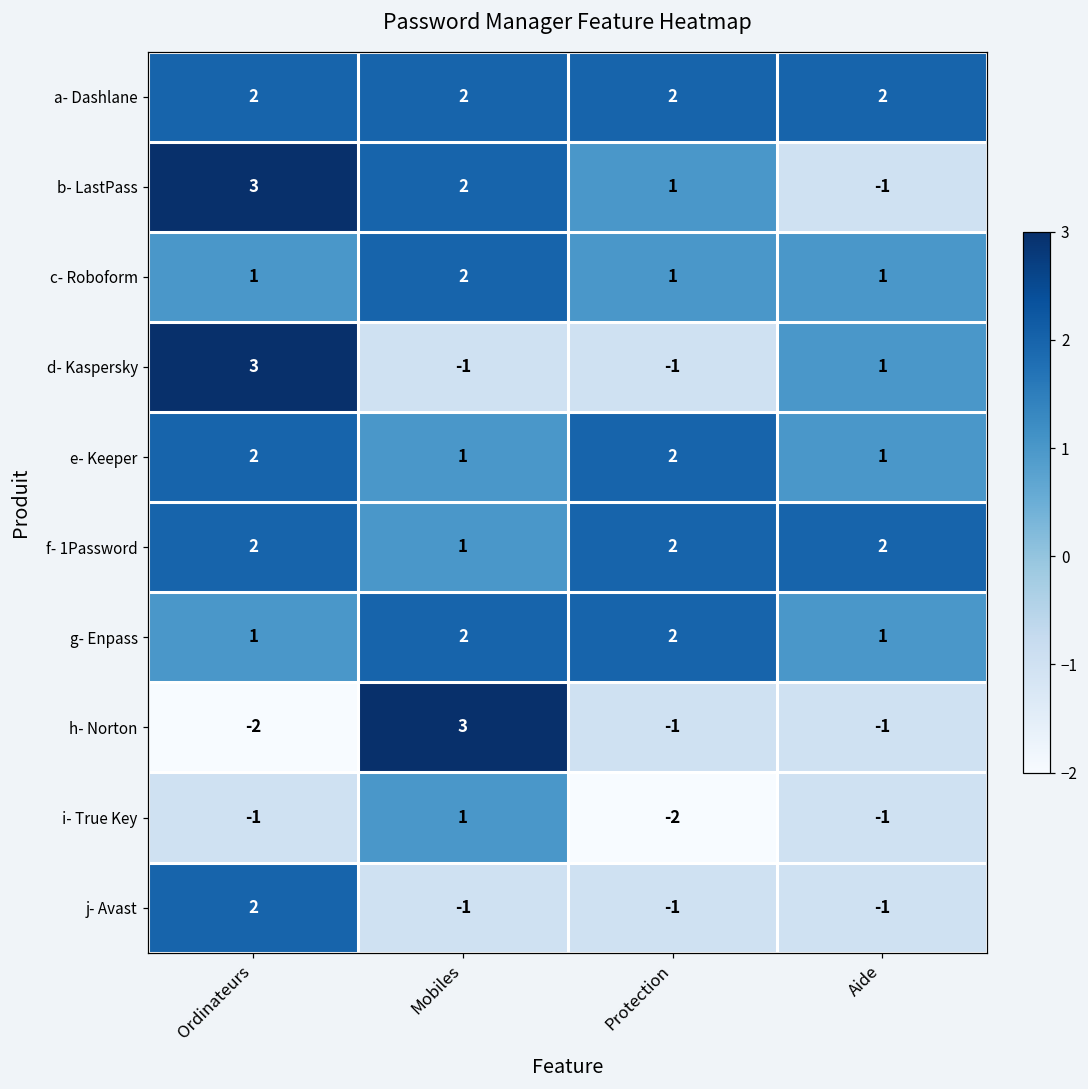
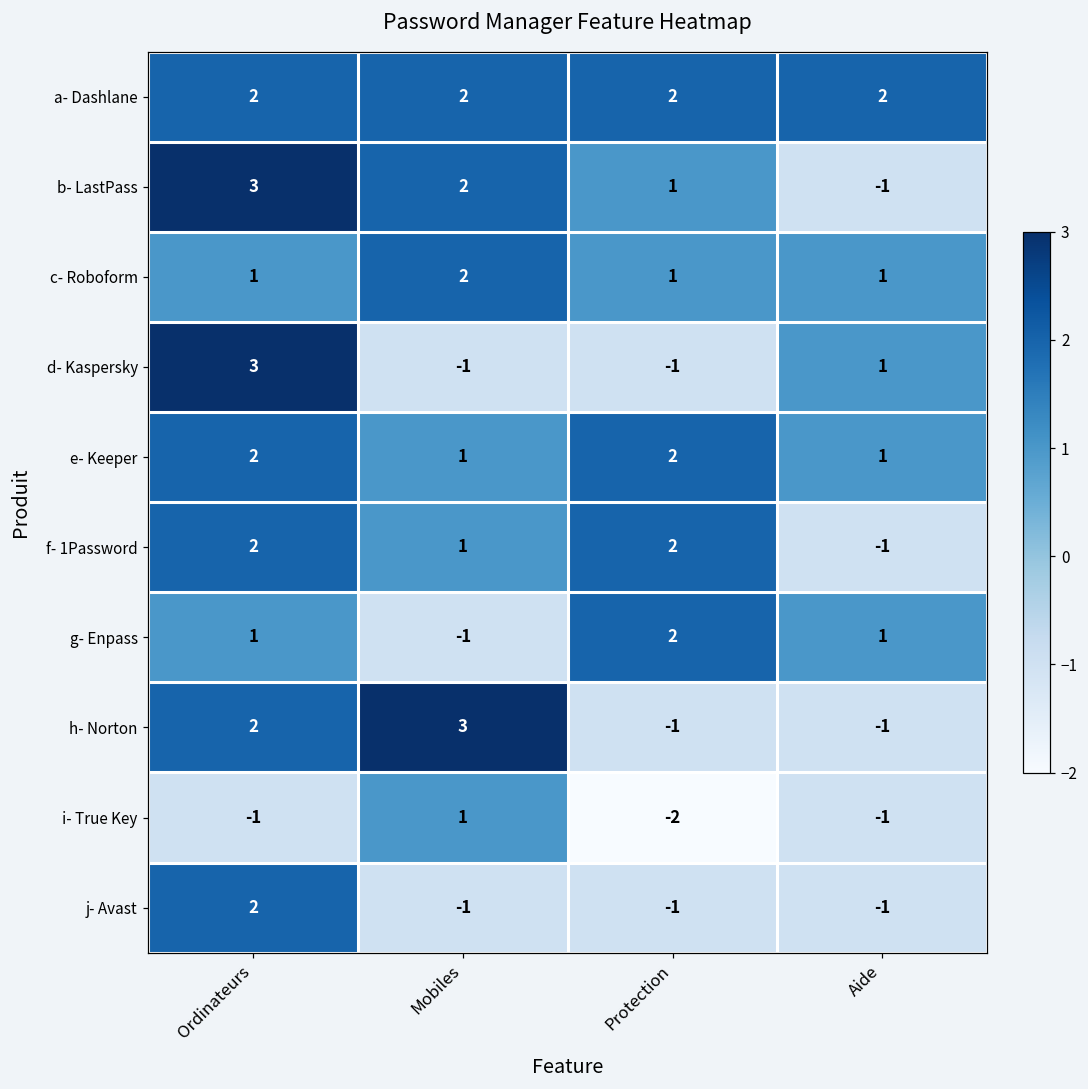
  {
    "a- Dashlane": {
      "Ordinateurs": 2,
      "Mobiles": 2,
      "Protection": 2,
      "Aide": 2
    },
    "b- LastPass": {
      "Ordinateurs": 3,
      "Mobiles": 2,
      "Protection": 1,
      "Aide": -1
    },
    "c- Roboform": {
      "Ordinateurs": 1,
      "Mobiles": 2,
      "Protection": 1,
      "Aide": 1
    },
    "d- Kaspersky": {
      "Ordinateurs": 3,
      "Mobiles": -1,
      "Protection": -1,
      "Aide": 1
    },
    "e- Keeper": {
      "Ordinateurs": 2,
      "Mobiles": 1,
      "Protection": 2,
      "Aide": 1
    },
    "f- 1Password": {
      "Ordinateurs": 2,
      "Mobiles": 1,
      "Protection": 2,
-     "Aide": 2
+     "Aide": -1
    },
    "g- Enpass": {
      "Ordinateurs": 1,
-     "Mobiles": 2,
+     "Mobiles": -1,
      "Protection": 2,
      "Aide": 1
    },
    "h- Norton": {
-     "Ordinateurs": -2,
+     "Ordinateurs": 2,
      "Mobiles": 3,
      "Protection": -1,
      "Aide": -1
    },
    "i- True Key": {
      "Ordinateurs": -1,
      "Mobiles": 1,
      "Protection": -2,
      "Aide": -1
    },
    "j- Avast": {
      "Ordinateurs": 2,
      "Mobiles": -1,
      "Protection": -1,
      "Aide": -1
    }
  }
